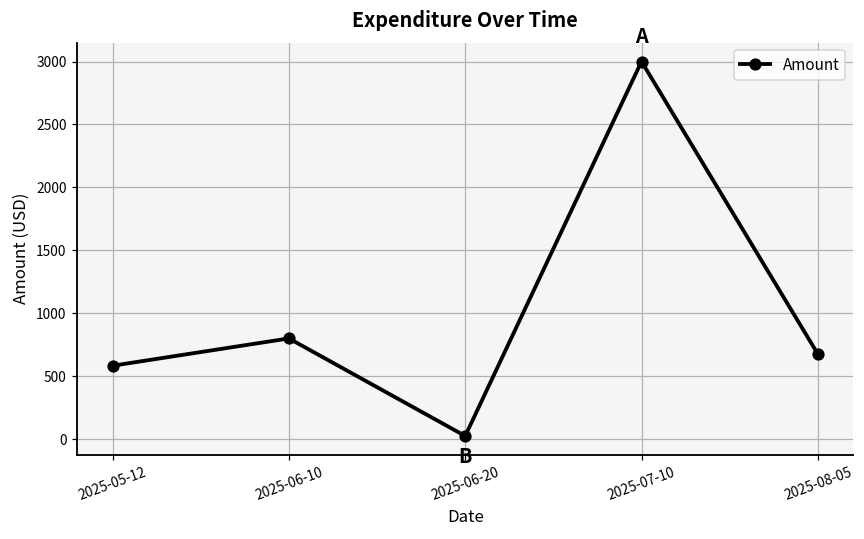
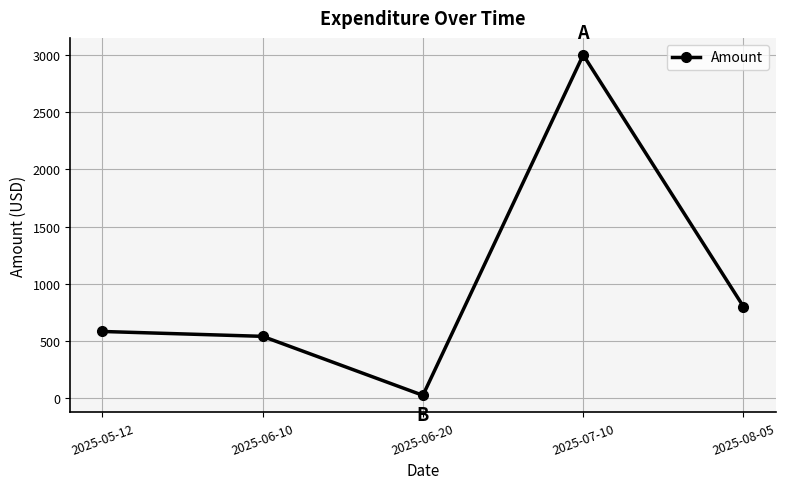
  {
    "2025-05-12": 580,
-   "2025-06-10": 800,
+   "2025-06-10": 540,
    "2025-06-20": 30,
    "2025-07-10": 3000,
-   "2025-08-05": 680
+   "2025-08-05": 800
  }
